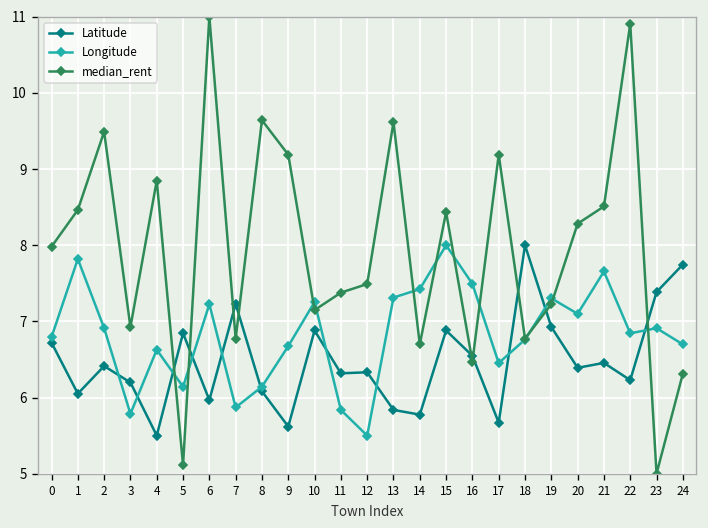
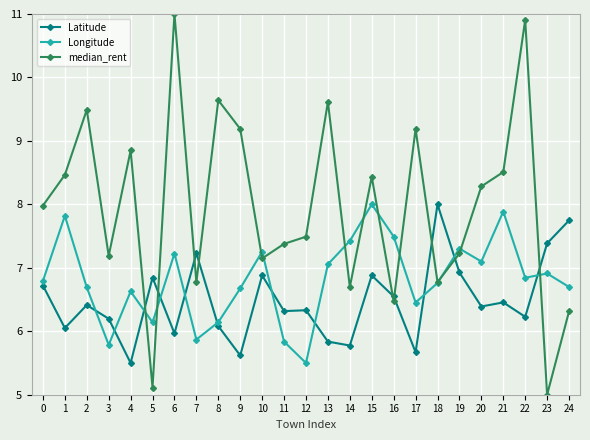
  {
    "Latitude": {
      "0": 6.7,
      "1": 6.1,
      "2": 6.4,
      "3": 6.2,
      "4": 5.5,
      "5": 6.8,
      "6": 6.0,
      "7": 7.2,
      "8": 6.1,
      "9": 5.6,
      "10": 6.9,
      "11": 6.3,
      "12": 6.3,
      "13": 5.8,
      "14": 5.8,
      "15": 6.9,
      "16": 6.5,
      "17": 5.7,
      "18": 8.0,
      "19": 6.9,
      "20": 6.4,
      "21": 6.5,
      "22": 6.2,
      "23": 7.4,
      "24": 7.7
    },
    "Longitude": {
      "0": 6.8,
      "1": 7.8,
-     "2": 6.9,
+     "2": 6.7,
      "3": 5.8,
      "4": 6.6,
      "5": 6.1,
      "6": 7.2,
      "7": 5.9,
      "8": 6.1,
      "9": 6.7,
      "10": 7.3,
      "11": 5.8,
      "12": 5.5,
-     "13": 7.3,
+     "13": 7.1,
      "14": 7.4,
      "15": 8.0,
      "16": 7.5,
      "17": 6.5,
      "19": 7.3,
      "20": 7.1,
-     "21": 7.7,
+     "21": 7.9,
      "22": 6.8,
      "23": 6.9,
      "24": 6.7
    },
    "median_rent": {
      "0": 8.0,
      "1": 8.5,
      "2": 9.5,
-     "3": 6.9,
+     "3": 7.2,
      "4": 8.8,
      "5": 5.1,
      "6": 11.0,
      "7": 6.8,
      "8": 9.6,
      "9": 9.2,
      "10": 7.1,
      "11": 7.4,
      "12": 7.5,
      "13": 9.6,
      "14": 6.7,
      "15": 8.4,
      "16": 6.5,
      "17": 9.2,
      "19": 7.2,
      "20": 8.3,
      "21": 8.5,
      "22": 10.9,
      "23": 5.0,
      "24": 6.3
    }
  }
